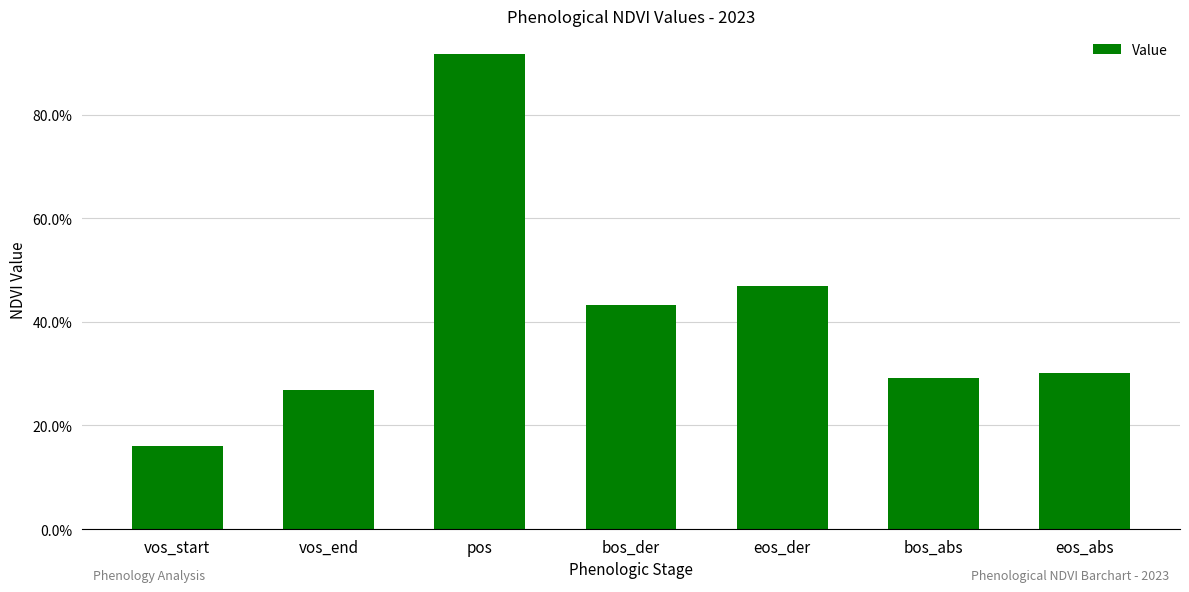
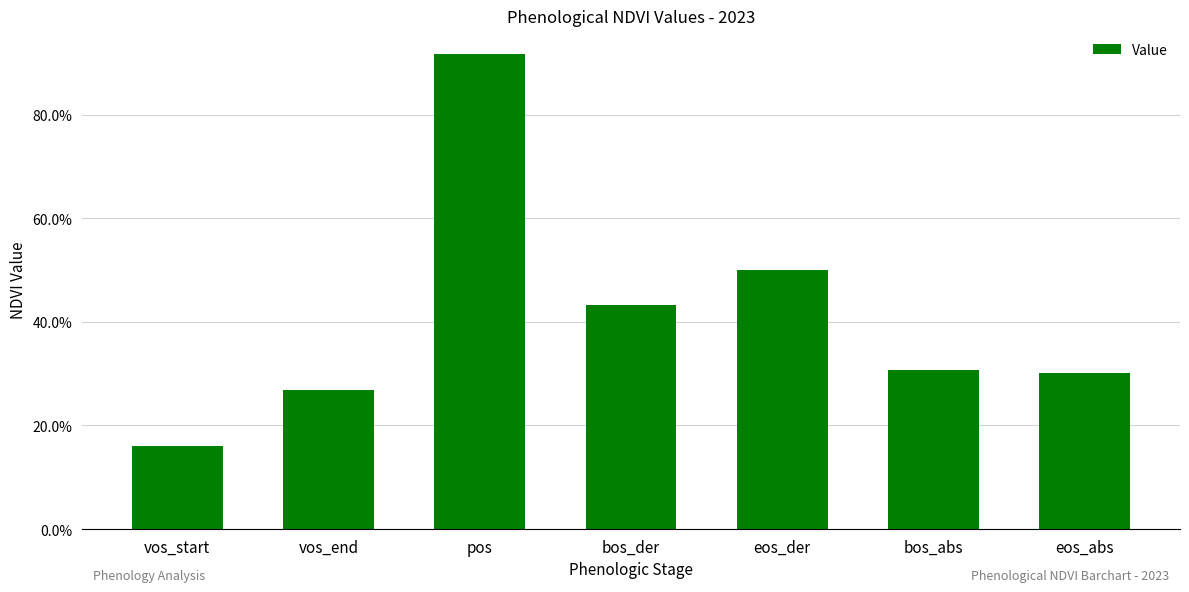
  {
    "vos_start": "16%",
    "vos_end": "27%",
    "pos": "92%",
    "bos_der": "43%",
-   "eos_der": "47%",
-   "bos_abs": "29%",
+   "eos_der": "50%",
+   "bos_abs": "31%",
    "eos_abs": "30%"
  }
